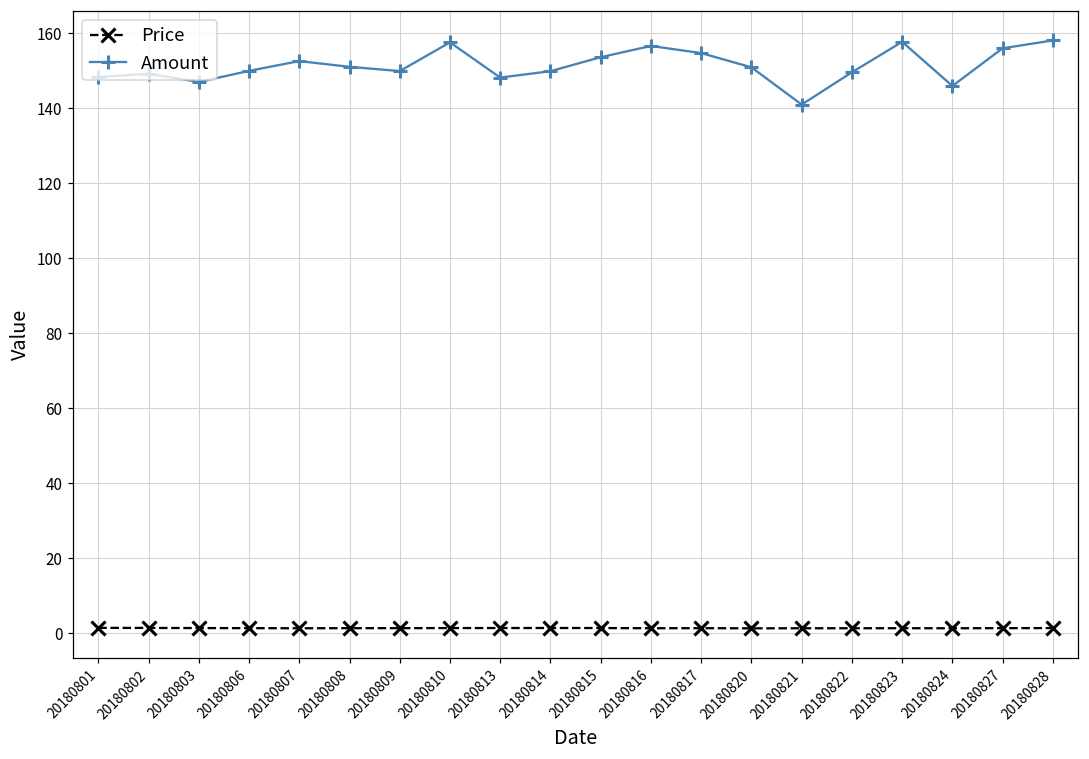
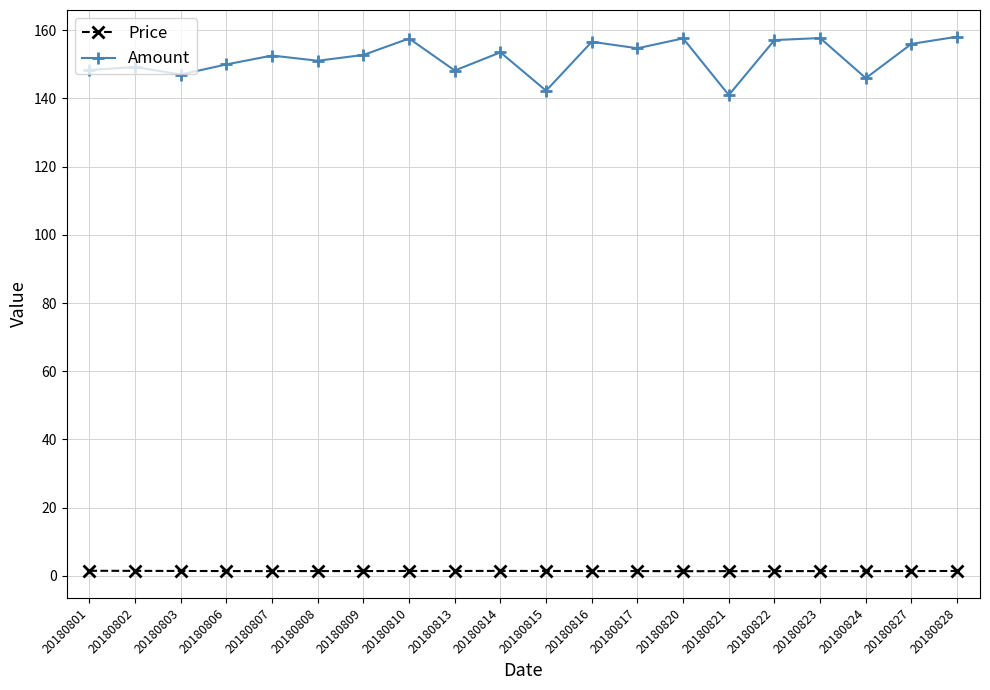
  {
    "Price": {
      "20180801": 1,
      "20180802": 1,
      "20180803": 1,
      "20180806": 1,
      "20180807": 1,
      "20180808": 1,
      "20180809": 1,
      "20180810": 1,
      "20180813": 1,
      "20180814": 1,
      "20180815": 1,
      "20180816": 1,
      "20180817": 1,
      "20180820": 1,
      "20180821": 1,
      "20180822": 1,
      "20180823": 1,
      "20180824": 1,
      "20180827": 1,
      "20180828": 1
    },
    "Amount": {
      "20180803": 147,
      "20180806": 150,
      "20180807": 153,
      "20180808": 151,
-     "20180809": 150,
+     "20180809": 153,
      "20180810": 158,
      "20180813": 148,
-     "20180814": 150,
-     "20180815": 154,
+     "20180814": 154,
+     "20180815": 142,
      "20180816": 157,
      "20180817": 155,
-     "20180820": 151,
+     "20180820": 158,
      "20180821": 141,
-     "20180822": 150,
+     "20180822": 157,
      "20180823": 158,
      "20180824": 146,
      "20180827": 156,
      "20180828": 158
    }
  }
